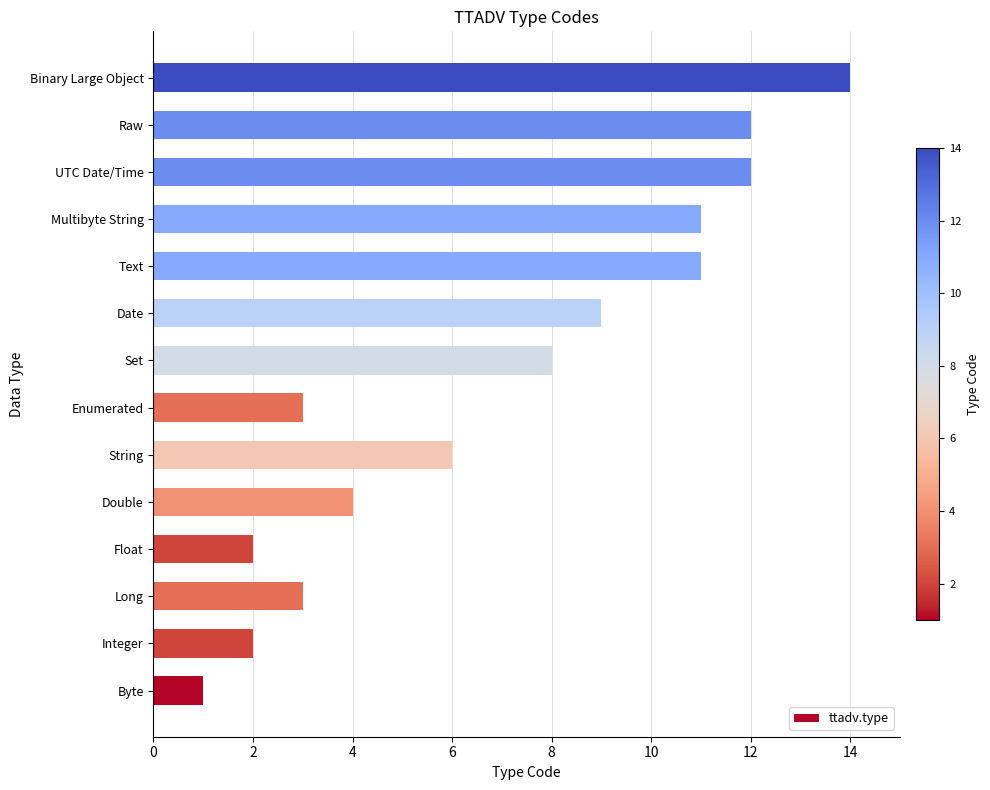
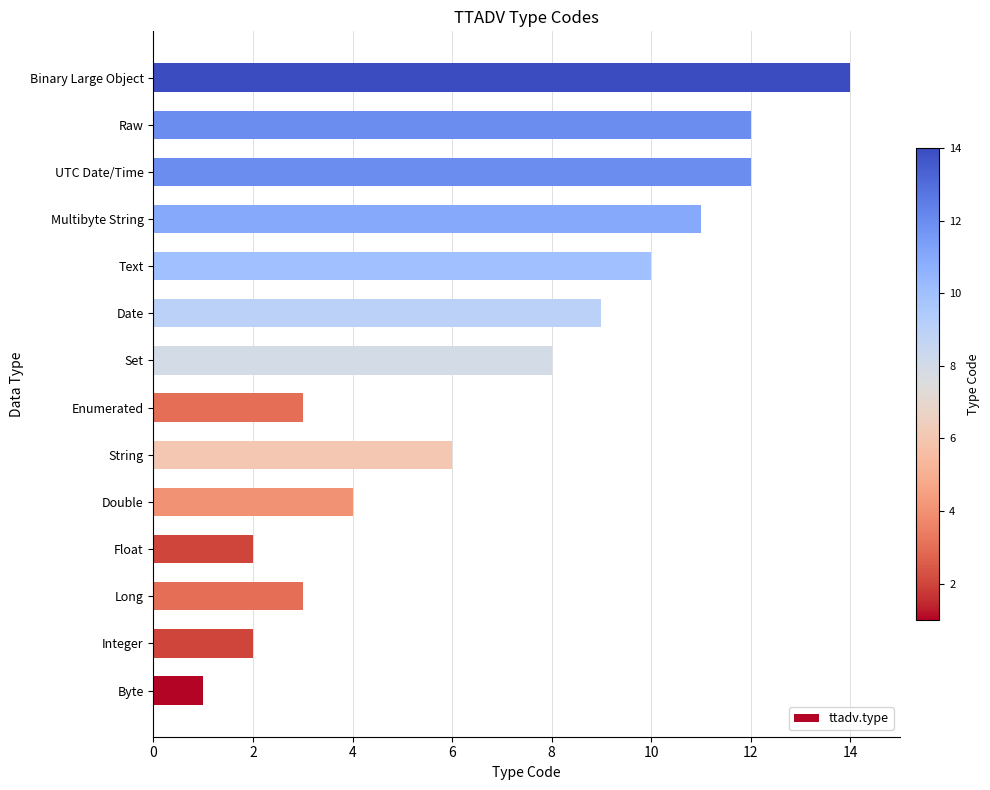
  {
    "Binary Large Object": 14,
    "Raw": 12,
    "UTC Date/Time": 12,
    "Multibyte String": 11,
-   "Text": 11,
+   "Text": 10,
    "Date": 9,
    "Set": 8,
    "Enumerated": 3,
    "String": 6,
    "Double": 4,
    "Float": 2,
    "Long": 3,
    "Integer": 2,
    "Byte": 1
  }
